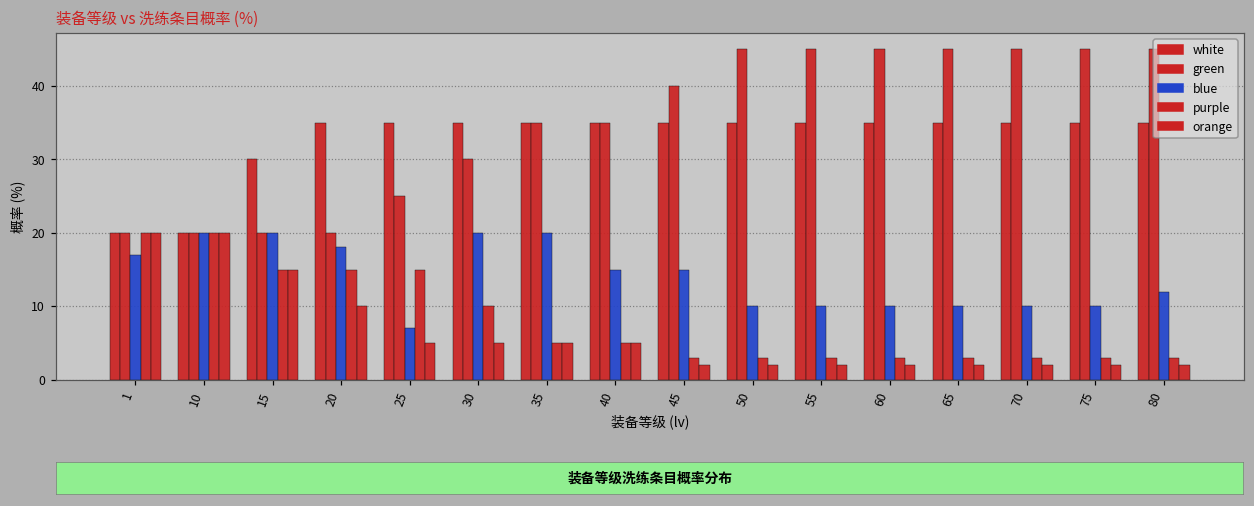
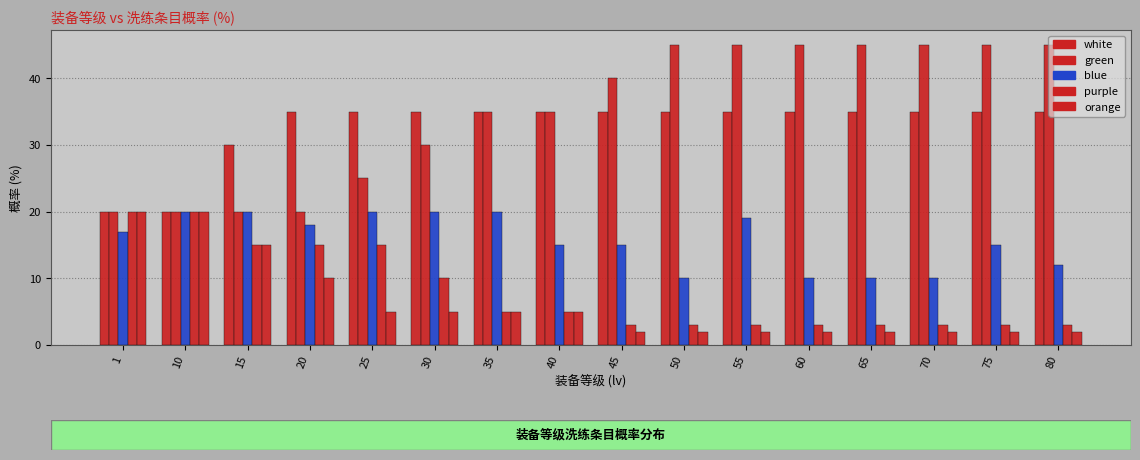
  {
    "blue": {
      "1": 17,
      "10": 20,
      "15": 20,
      "20": 18,
-     "25": 7,
+     "25": 20,
      "30": 20,
      "35": 20,
      "40": 15,
      "45": 15,
      "50": 10,
-     "55": 10,
+     "55": 19,
      "60": 10,
      "65": 10,
      "70": 10,
-     "75": 10,
+     "75": 15,
      "80": 12
    }
  }
